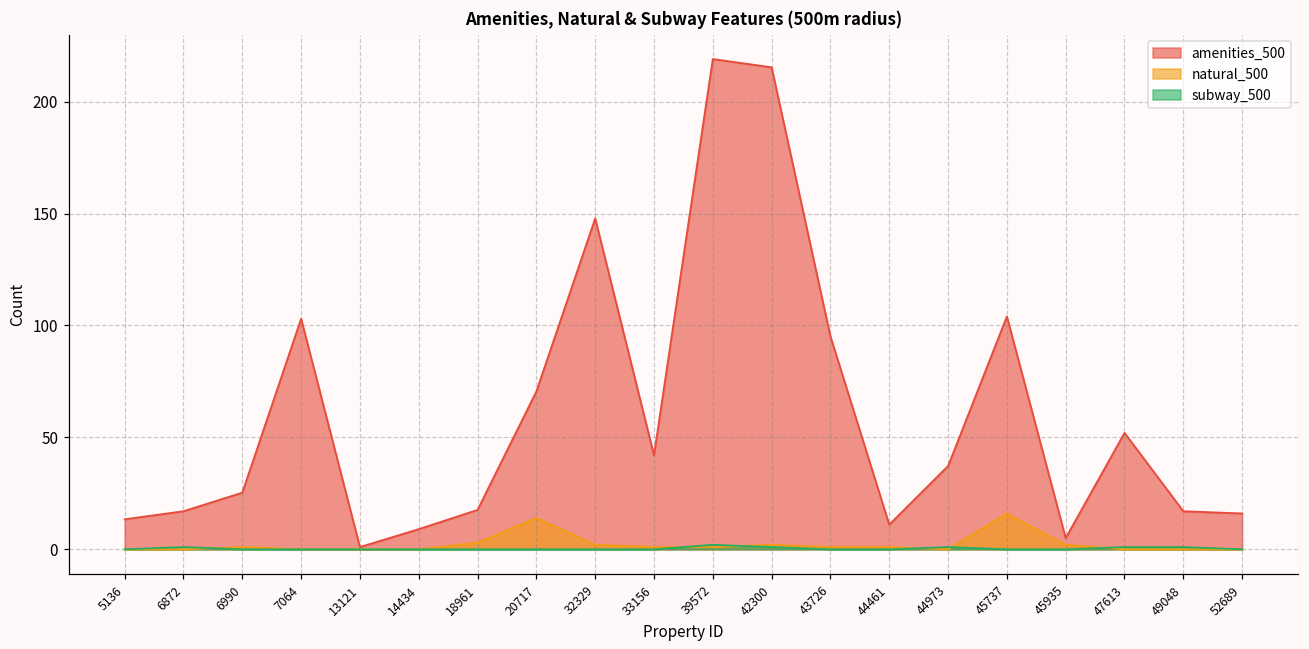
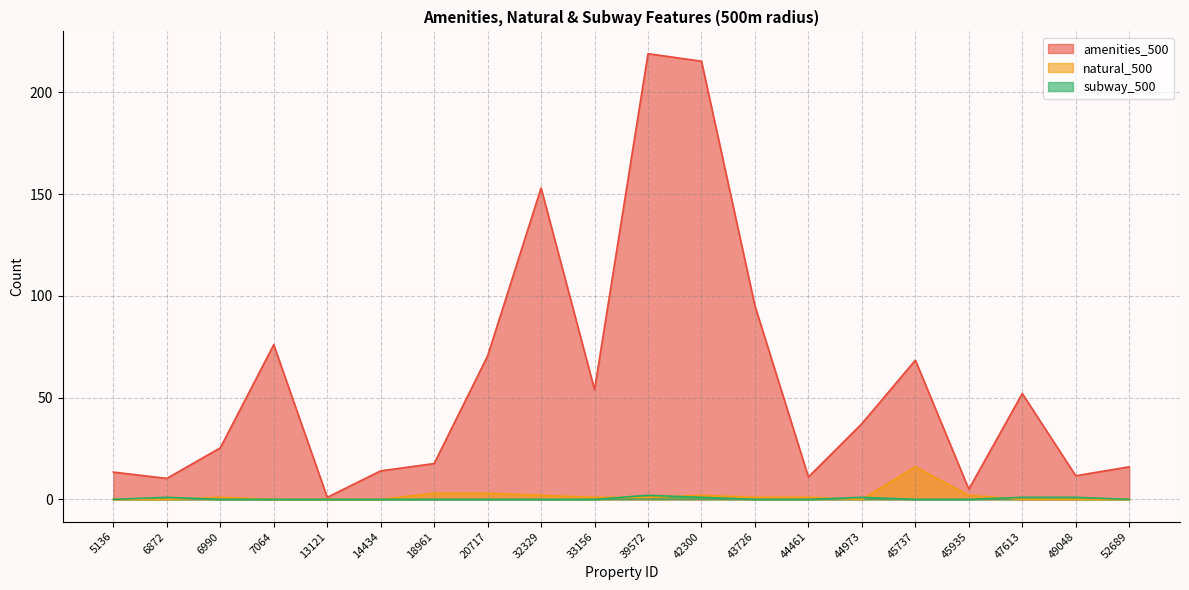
  {
    "amenities_500": {
      "5136": 13,
-     "6872": 17,
+     "6872": 10,
      "6990": 25,
-     "7064": 103,
-     "14434": 9,
+     "7064": 76,
+     "14434": 14,
      "18961": 18,
      "20717": 71,
-     "32329": 148,
-     "33156": 42,
+     "32329": 153,
+     "33156": 54,
      "39572": 219,
      "42300": 215,
      "43726": 95,
      "44461": 11,
      "44973": 37,
-     "45737": 104,
+     "45737": 68,
      "45935": 5,
      "47613": 52,
-     "49048": 17,
+     "49048": 12,
      "52689": 16
    },
    "natural_500": {
      "18961": 3,
-     "20717": 14,
+     "20717": 3,
      "32329": 2,
      "45737": 16,
      "45935": 2
    },
    "subway_500": {
      "18961": 0,
      "20717": 0,
      "32329": 0,
      "45737": 0,
      "45935": 0
    }
  }
